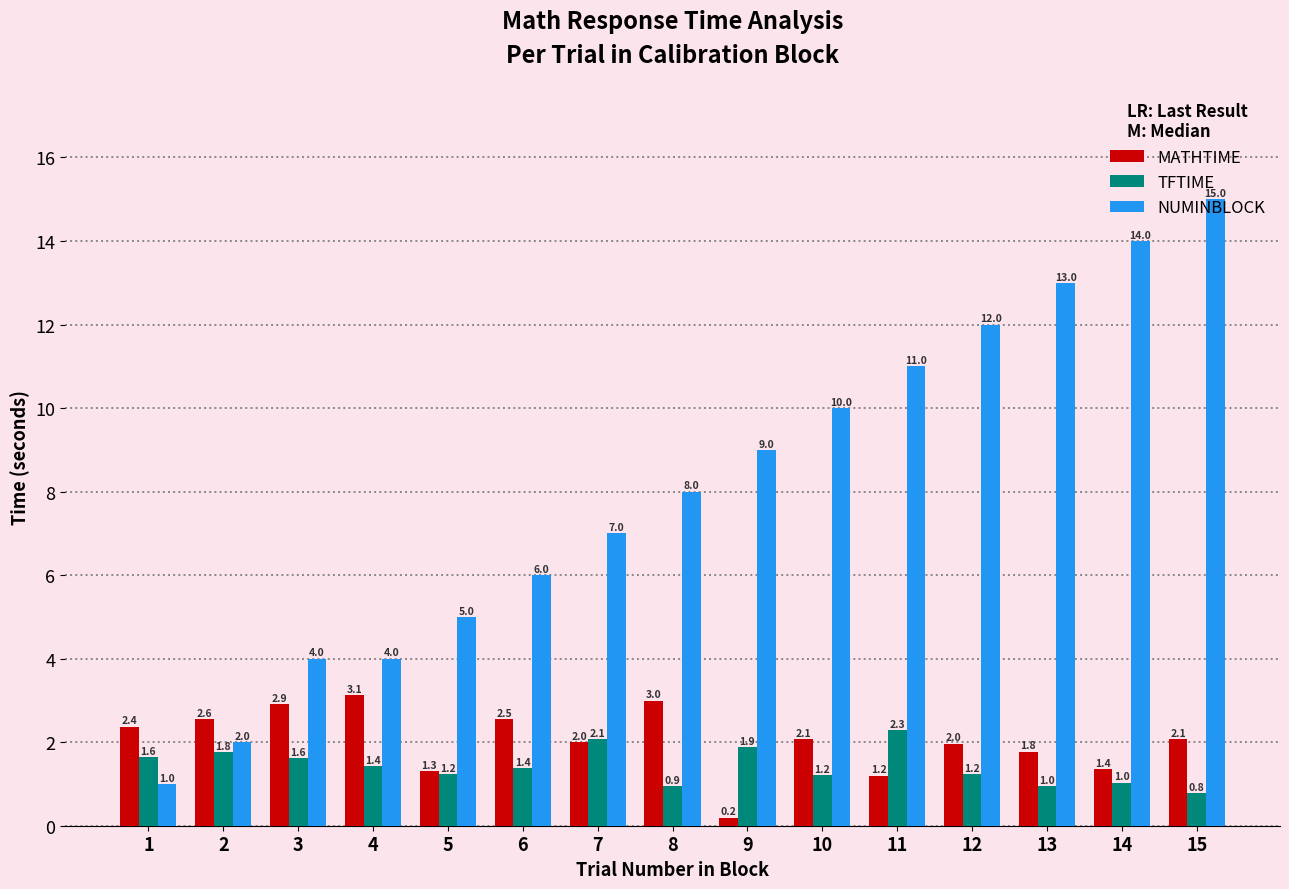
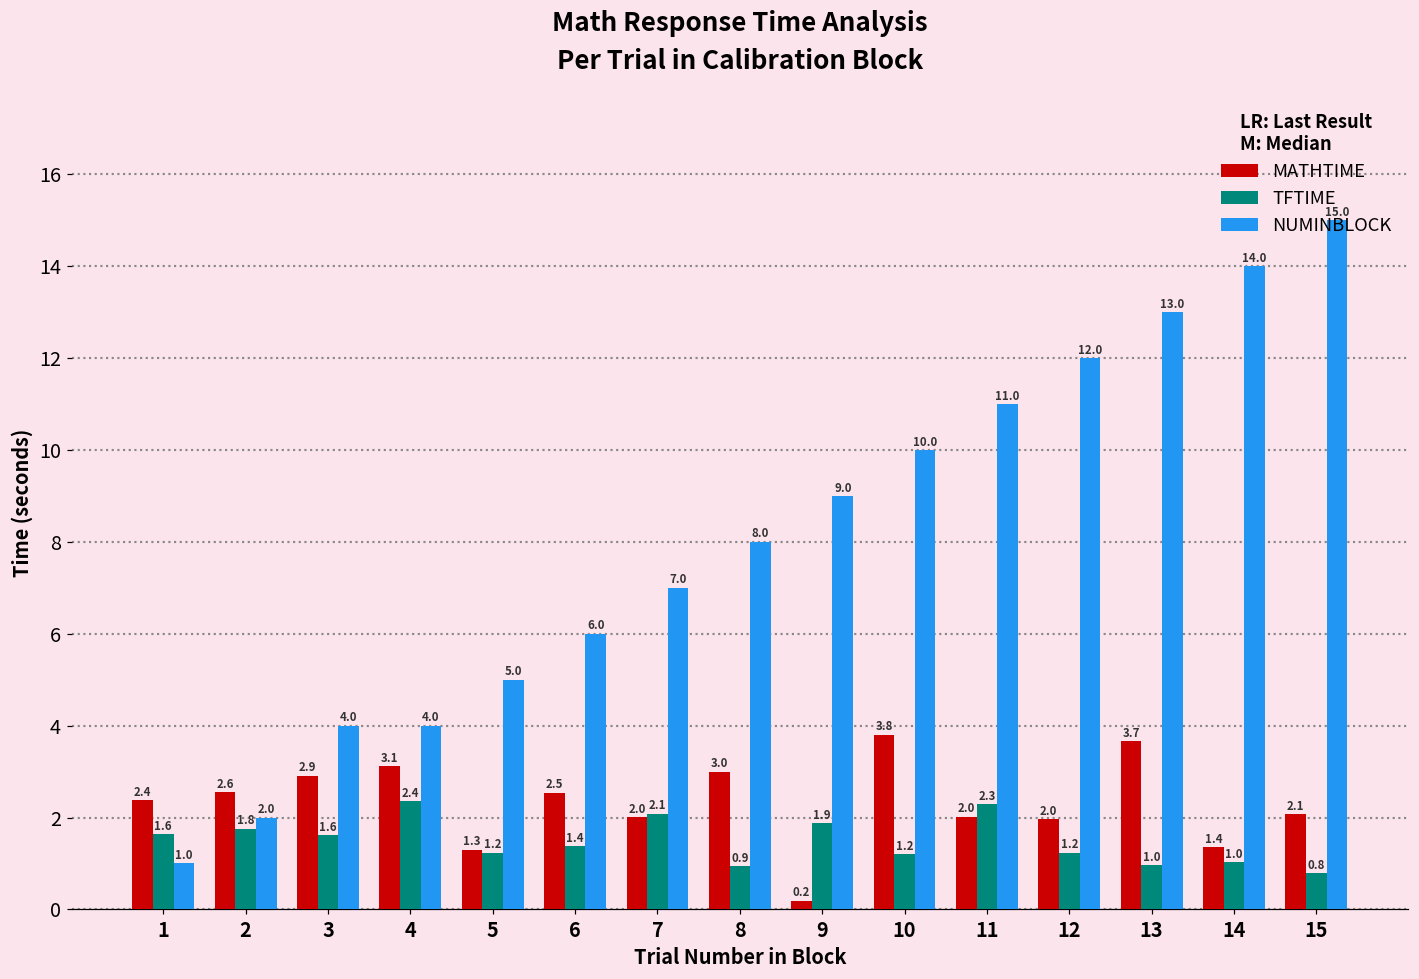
  {
    "MATHTIME": {
      "1": 2.4,
      "2": 2.6,
      "3": 2.9,
      "4": 3.1,
      "5": 1.3,
      "6": 2.5,
      "7": 2.0,
      "8": 3.0,
      "9": 0.2,
-     "10": 2.1,
-     "11": 1.2,
+     "10": 3.8,
+     "11": 2.0,
      "12": 2.0,
-     "13": 1.8,
+     "13": 3.7,
      "14": 1.4,
      "15": 2.1
    },
    "TFTIME": {
      "1": 1.6,
      "2": 1.8,
      "3": 1.6,
-     "4": 1.4,
+     "4": 2.4,
      "5": 1.2,
      "6": 1.4,
      "7": 2.1,
      "8": 0.9,
      "9": 1.9,
      "10": 1.2,
      "11": 2.3,
      "12": 1.2,
      "13": 1.0,
      "14": 1.0,
      "15": 0.8
    },
    "NUMINBLOCK": {
      "1": 1.0,
      "2": 2.0,
      "3": 4.0,
      "4": 4.0,
      "5": 5.0,
      "6": 6.0,
      "7": 7.0,
      "8": 8.0,
      "9": 9.0,
      "10": 10.0,
      "11": 11.0,
      "12": 12.0,
      "13": 13.0,
      "14": 14.0,
      "15": 15.0
    }
  }
